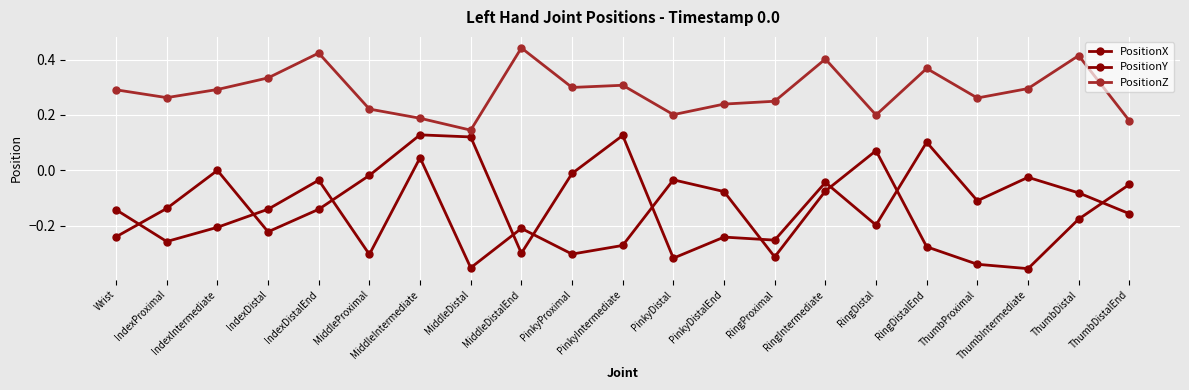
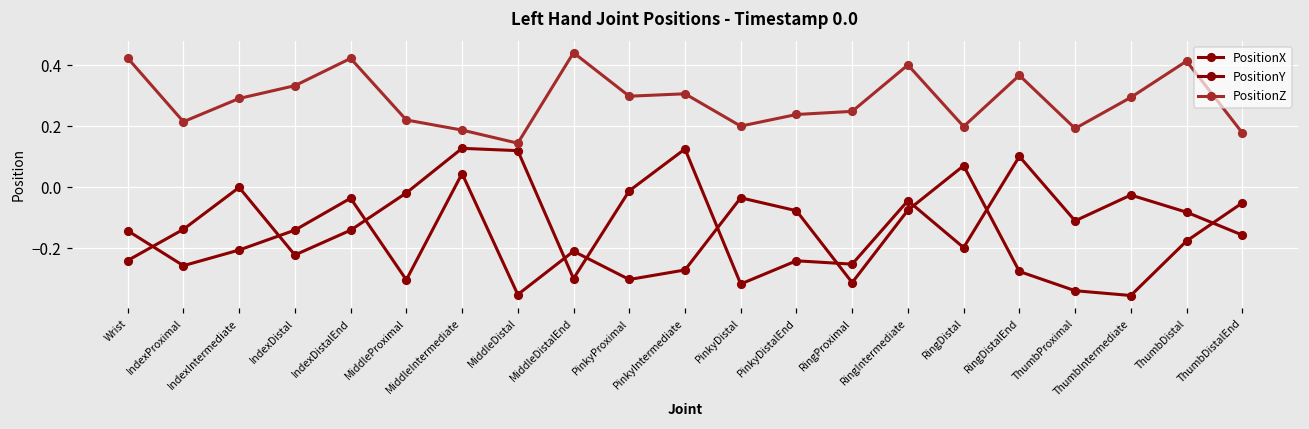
  {
    "PositionZ": {
-     "Wrist": 0.29,
-     "IndexProximal": 0.26,
+     "Wrist": 0.42,
+     "IndexProximal": 0.22,
      "IndexIntermediate": 0.29,
      "IndexDistal": 0.33,
      "IndexDistalEnd": 0.42,
      "MiddleProximal": 0.22,
      "MiddleIntermediate": 0.19,
      "MiddleDistal": 0.14,
      "MiddleDistalEnd": 0.44,
      "PinkyProximal": 0.30,
      "PinkyIntermediate": 0.31,
      "PinkyDistal": 0.20,
      "PinkyDistalEnd": 0.24,
      "RingProximal": 0.25,
      "RingIntermediate": 0.40,
      "RingDistal": 0.20,
      "RingDistalEnd": 0.37,
-     "ThumbProximal": 0.26,
+     "ThumbProximal": 0.19,
      "ThumbIntermediate": 0.30,
      "ThumbDistal": 0.41,
      "ThumbDistalEnd": 0.18
    }
  }
